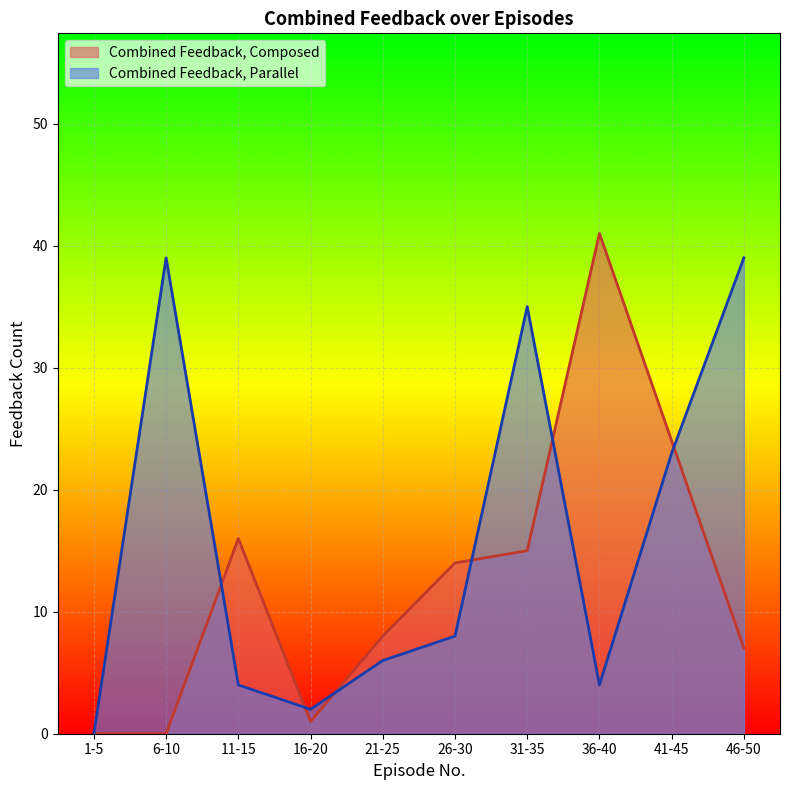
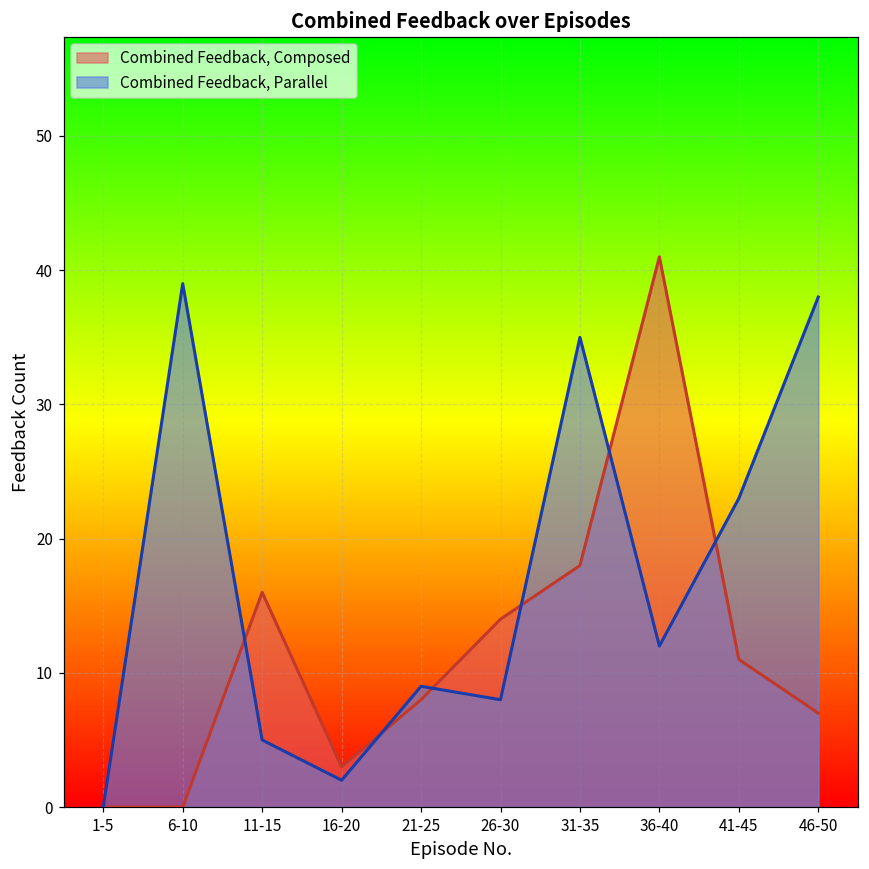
  {
    "Combined Feedback, Composed": {
      "6-10": 0,
      "11-15": 16,
-     "16-20": 1,
+     "16-20": 3,
      "21-25": 8,
      "26-30": 14,
-     "31-35": 15,
+     "31-35": 18,
      "36-40": 41,
-     "41-45": 24,
+     "41-45": 11,
      "46-50": 7
    },
    "Combined Feedback, Parallel": {
      "6-10": 39,
-     "11-15": 4,
+     "11-15": 5,
      "16-20": 2,
-     "21-25": 6,
+     "21-25": 9,
      "26-30": 8,
      "31-35": 35,
-     "36-40": 4,
+     "36-40": 12,
      "41-45": 23,
-     "46-50": 39
+     "46-50": 38
    }
  }
